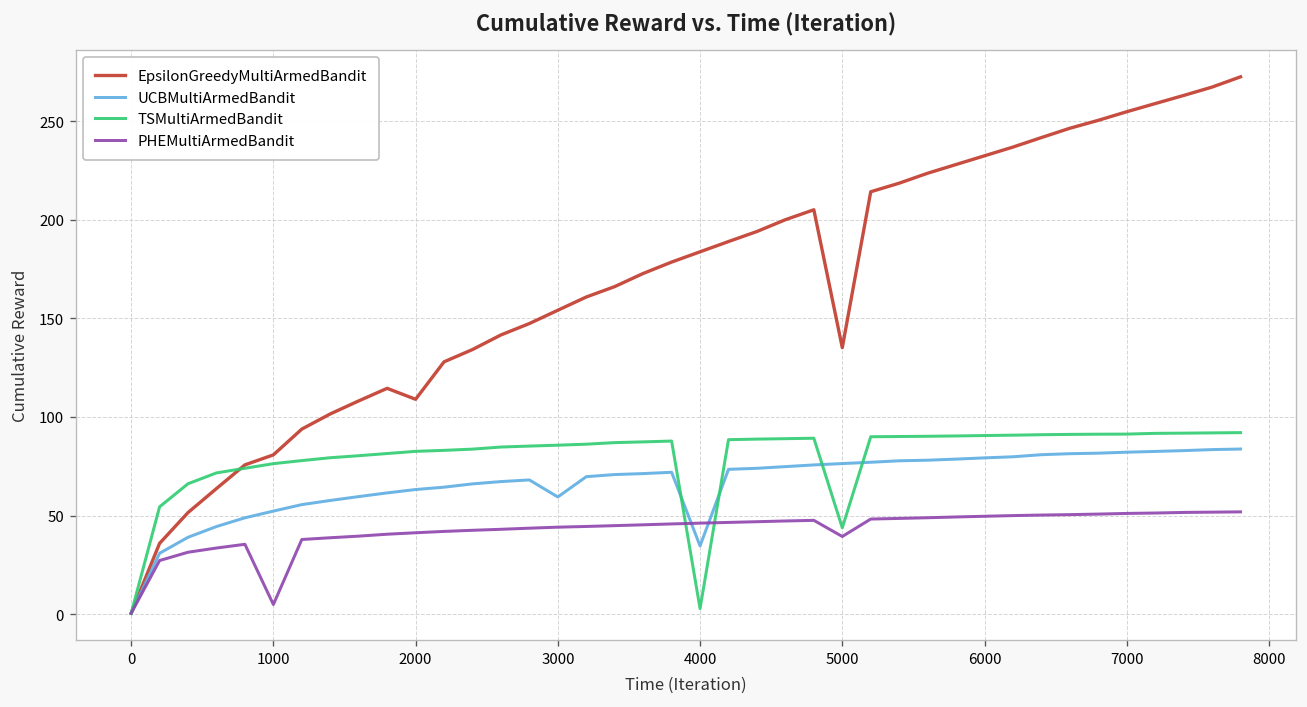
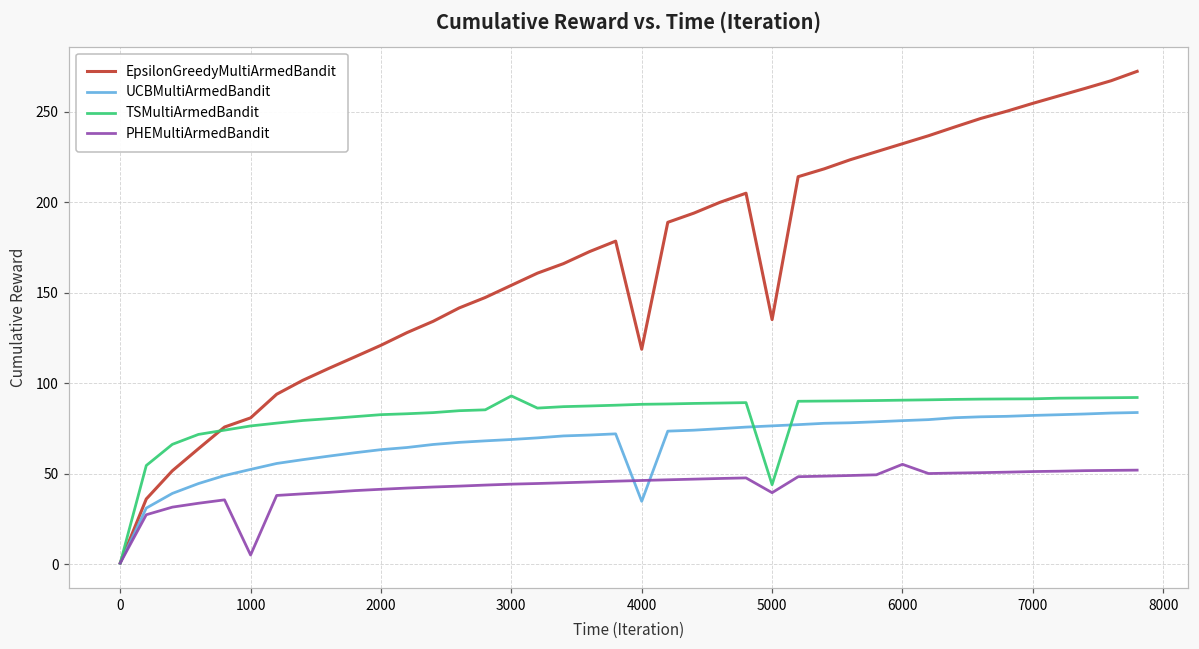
  {
    "EpsilonGreedyMultiArmedBandit": {
      "1000": 81,
-     "2000": 109,
+     "2000": 121,
      "3000": 154,
-     "4000": 184,
+     "4000": 119,
      "5000": 135,
      "6000": 232,
      "7000": 255
    },
    "UCBMultiArmedBandit": {
      "1000": 52,
      "2000": 63,
-     "3000": 59,
+     "3000": 69,
      "4000": 35,
      "5000": 76,
      "6000": 79,
      "7000": 82
    },
    "TSMultiArmedBandit": {
      "1000": 76,
      "2000": 83,
-     "3000": 86,
-     "4000": 3,
+     "3000": 93,
+     "4000": 88,
      "5000": 44,
      "6000": 91,
      "7000": 91
    },
    "PHEMultiArmedBandit": {
      "1000": 5,
      "2000": 41,
      "3000": 44,
      "4000": 46,
      "5000": 39,
-     "6000": 50,
+     "6000": 55,
      "7000": 51
    }
  }
